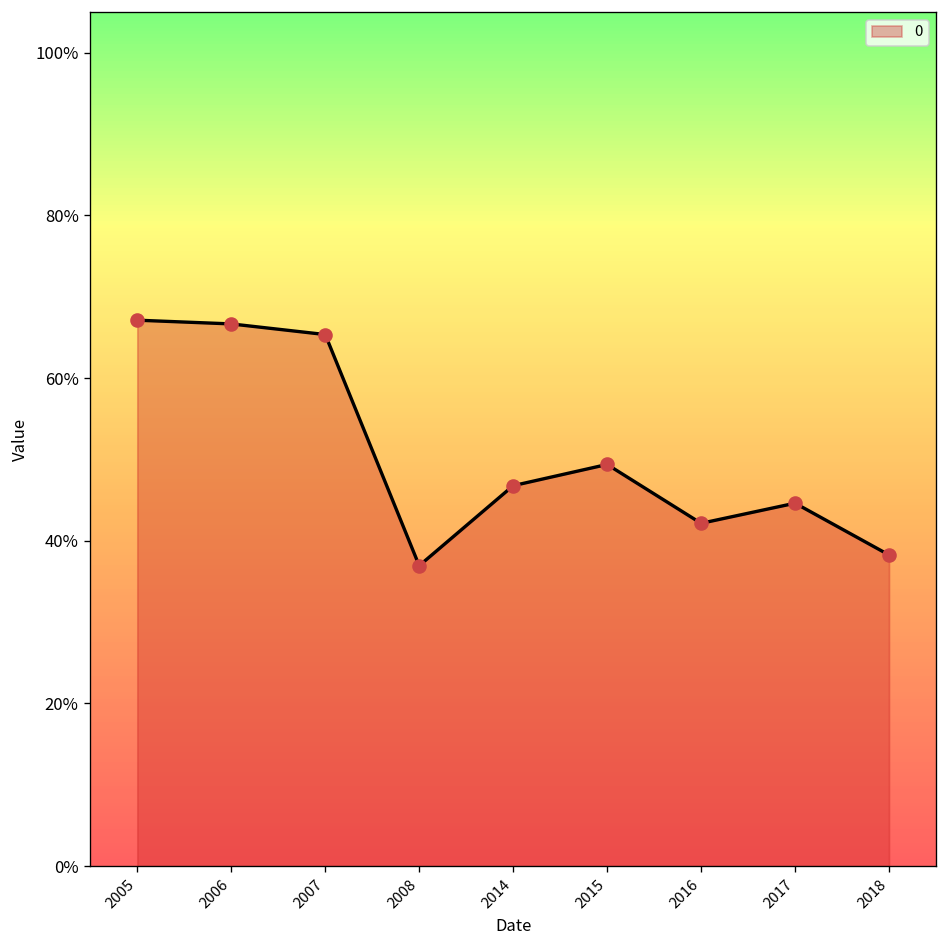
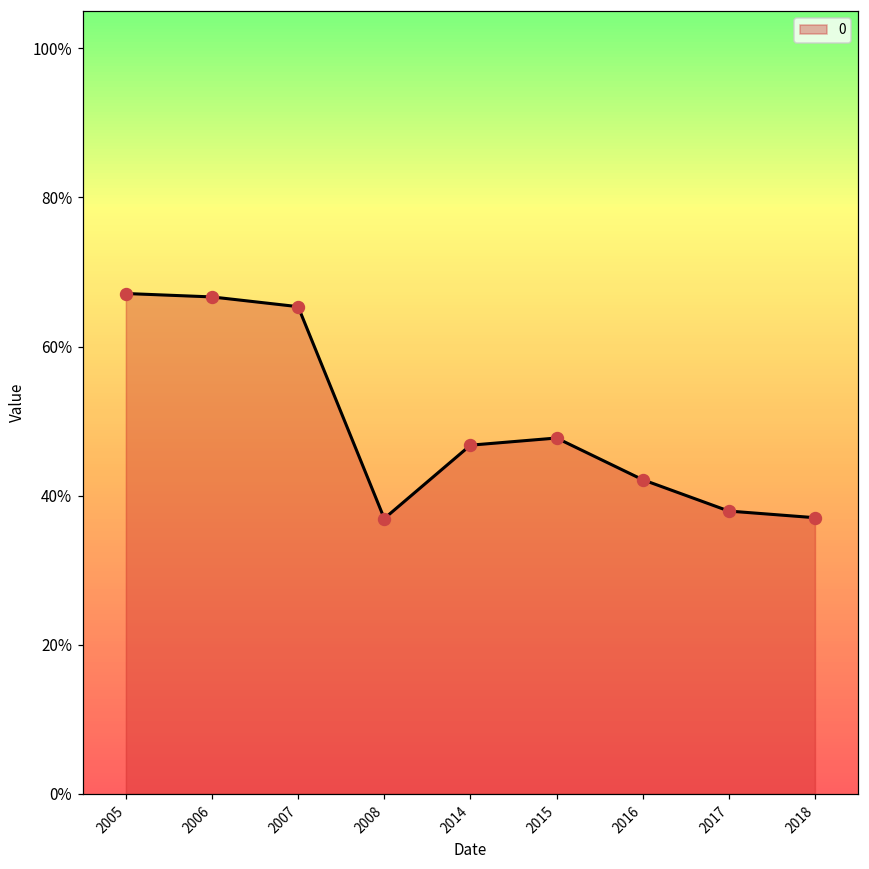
  {
    "2005": "67%",
    "2006": "67%",
    "2007": "65%",
    "2008": "37%",
    "2014": "47%",
-   "2015": "49%",
+   "2015": "48%",
    "2016": "42%",
-   "2017": "45%",
-   "2018": "38%"
+   "2017": "38%",
+   "2018": "37%"
  }
